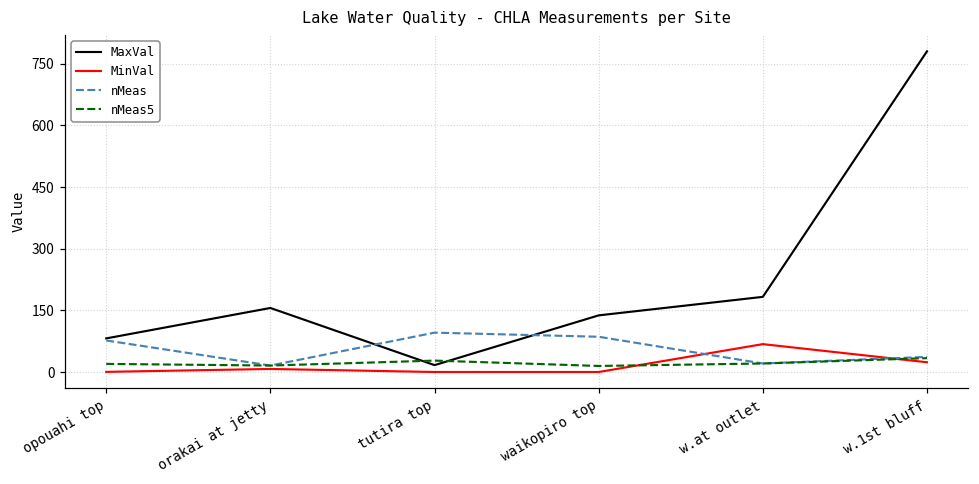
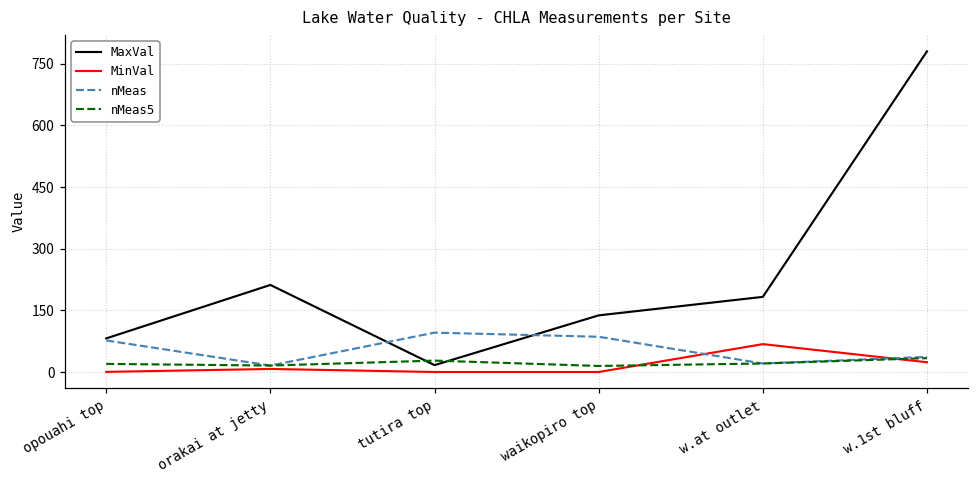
  {
    "MaxVal": {
-     "orakai at jetty": 160,
+     "orakai at jetty": 210,
      "tutira top": 20,
      "waikopiro top": 140,
      "w.at outlet": 180,
      "w.1st bluff": 780
    },
    "MinVal": {
      "opouahi top": 0,
      "orakai at jetty": 10,
      "tutira top": 0,
      "waikopiro top": 0,
      "w.at outlet": 70,
      "w.1st bluff": 20
    },
    "nMeas": {
      "tutira top": 100,
      "waikopiro top": 90
    },
    "nMeas5": {
      "opouahi top": 20,
      "tutira top": 30,
      "waikopiro top": 20
    }
  }
